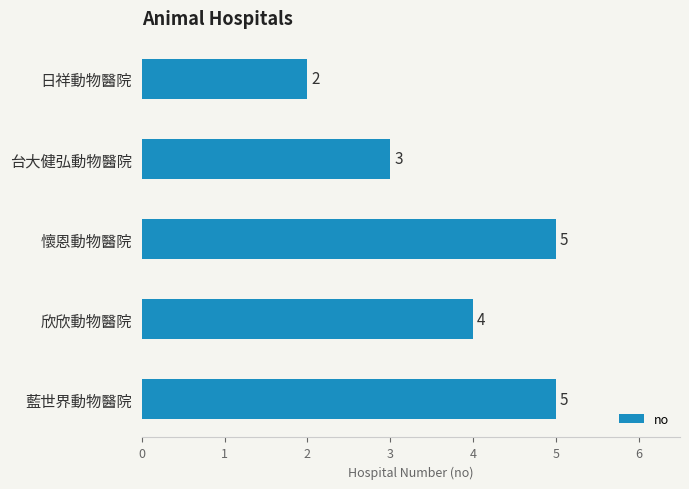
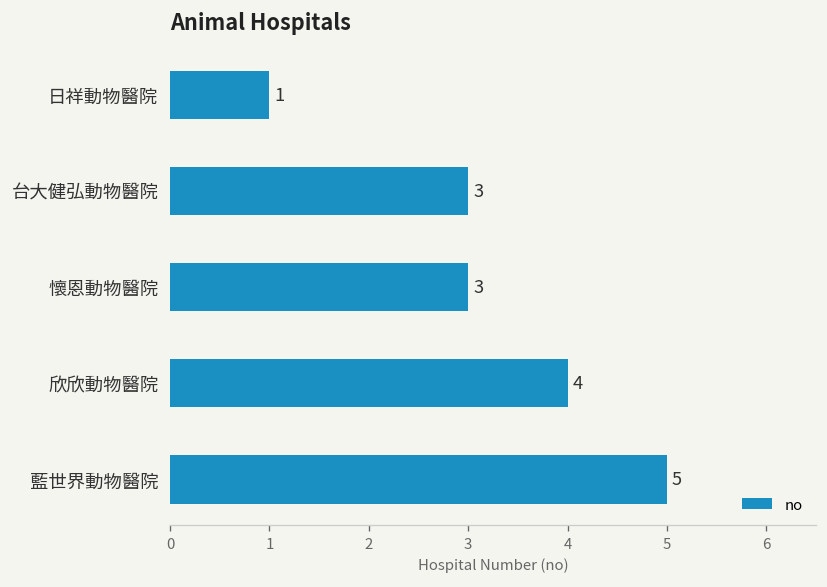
  {
-   "日祥動物醫院": 2,
+   "日祥動物醫院": 1,
    "台大健弘動物醫院": 3,
-   "懷恩動物醫院": 5,
+   "懷恩動物醫院": 3,
    "欣欣動物醫院": 4,
    "藍世界動物醫院": 5
  }
